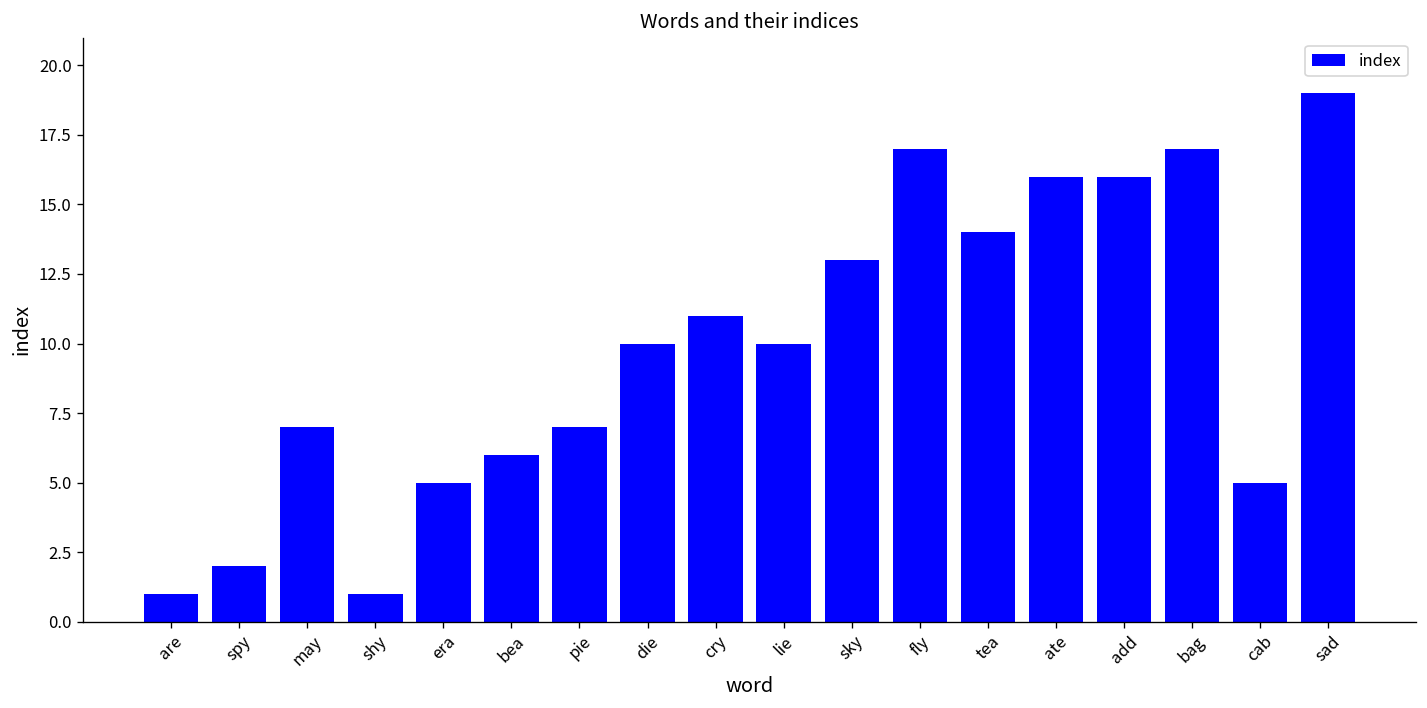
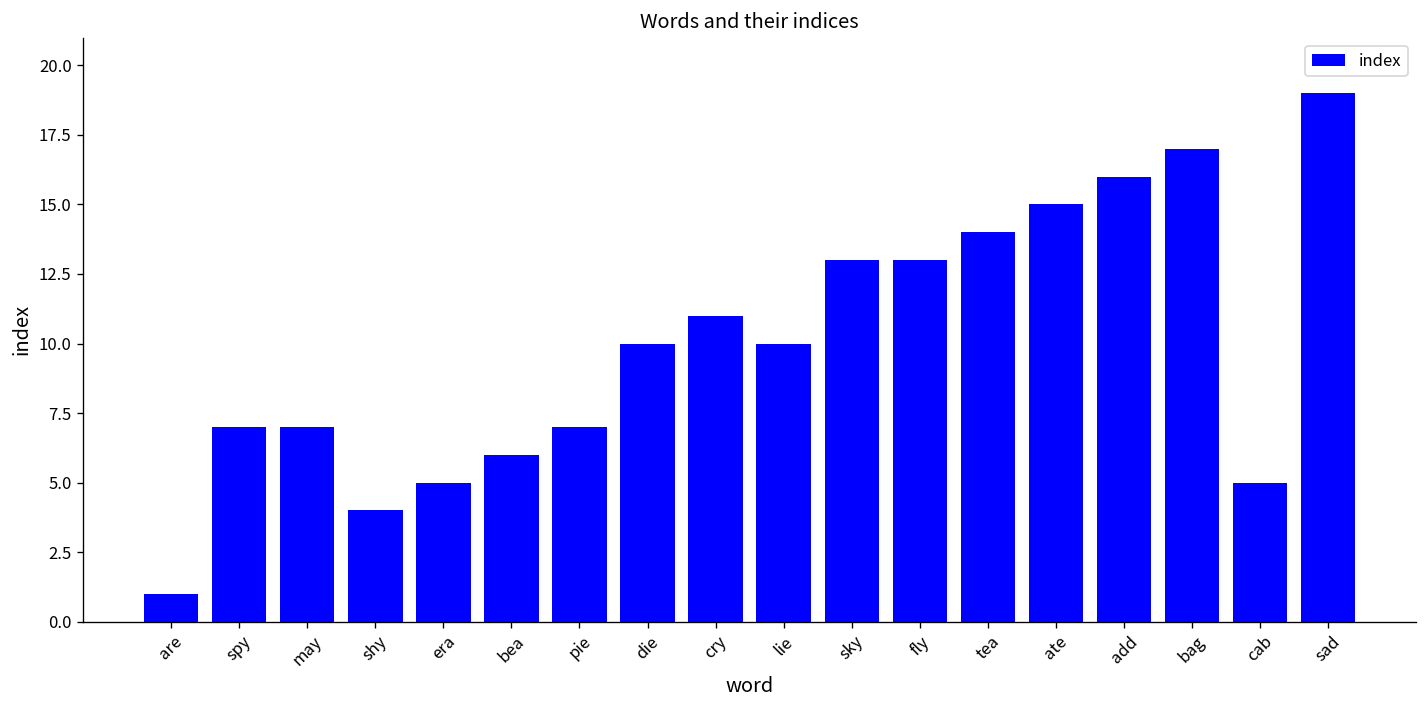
  {
    "are": 1,
-   "spy": 2,
+   "spy": 7,
    "may": 7,
-   "shy": 1,
+   "shy": 4,
    "era": 5,
    "bea": 6,
    "pie": 7,
    "die": 10,
    "lie": 10,
    "sky": 13,
-   "fly": 17,
+   "fly": 13,
    "tea": 14,
-   "ate": 16,
+   "ate": 15,
    "add": 16,
    "bag": 17,
    "cab": 5,
    "sad": 19
  }
